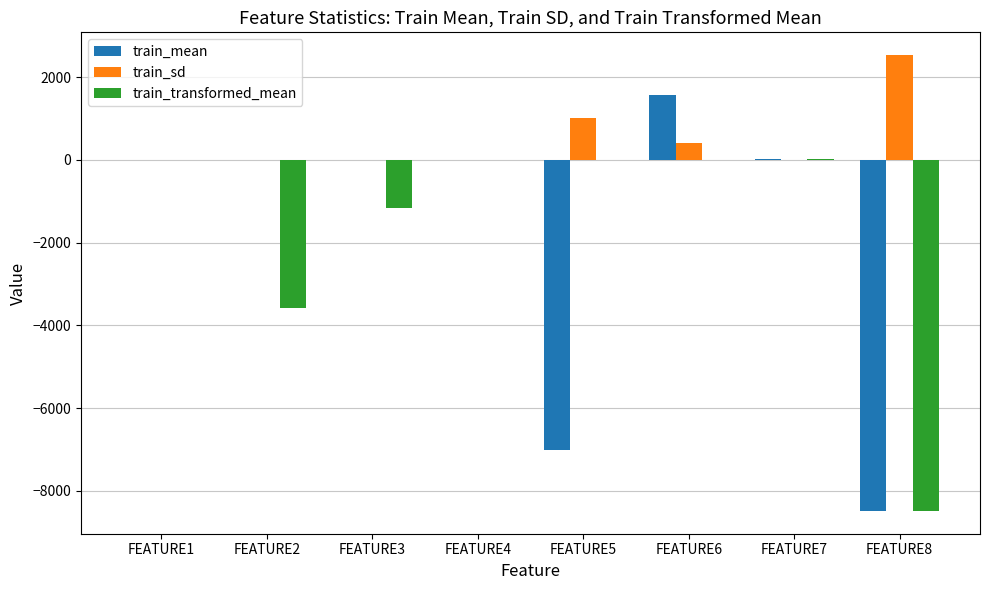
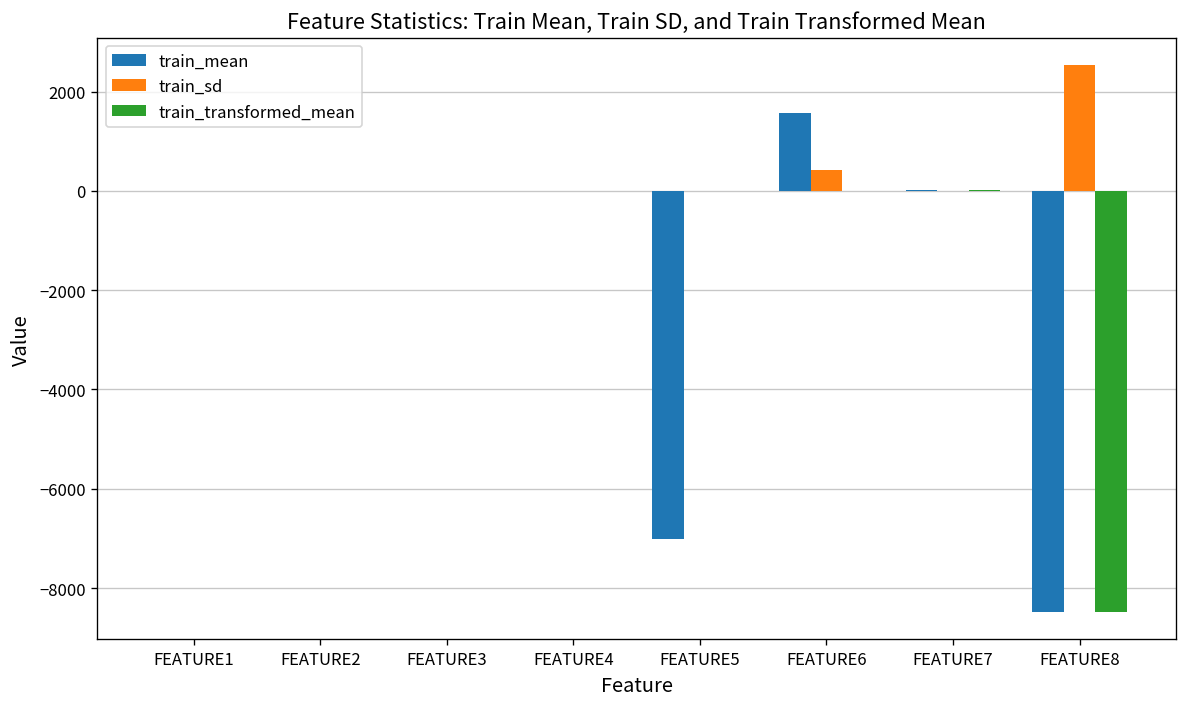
  {
    "train_mean": {
      "FEATURE5": -7000,
      "FEATURE6": 1600,
      "FEATURE8": -8500
    },
    "train_sd": {
-     "FEATURE5": 1000,
+     "FEATURE5": 0,
      "FEATURE6": 400,
      "FEATURE8": 2500
    },
    "train_transformed_mean": {
-     "FEATURE2": -3600,
-     "FEATURE3": -1200,
+     "FEATURE2": 0,
+     "FEATURE3": 0,
      "FEATURE8": -8500
    }
  }
